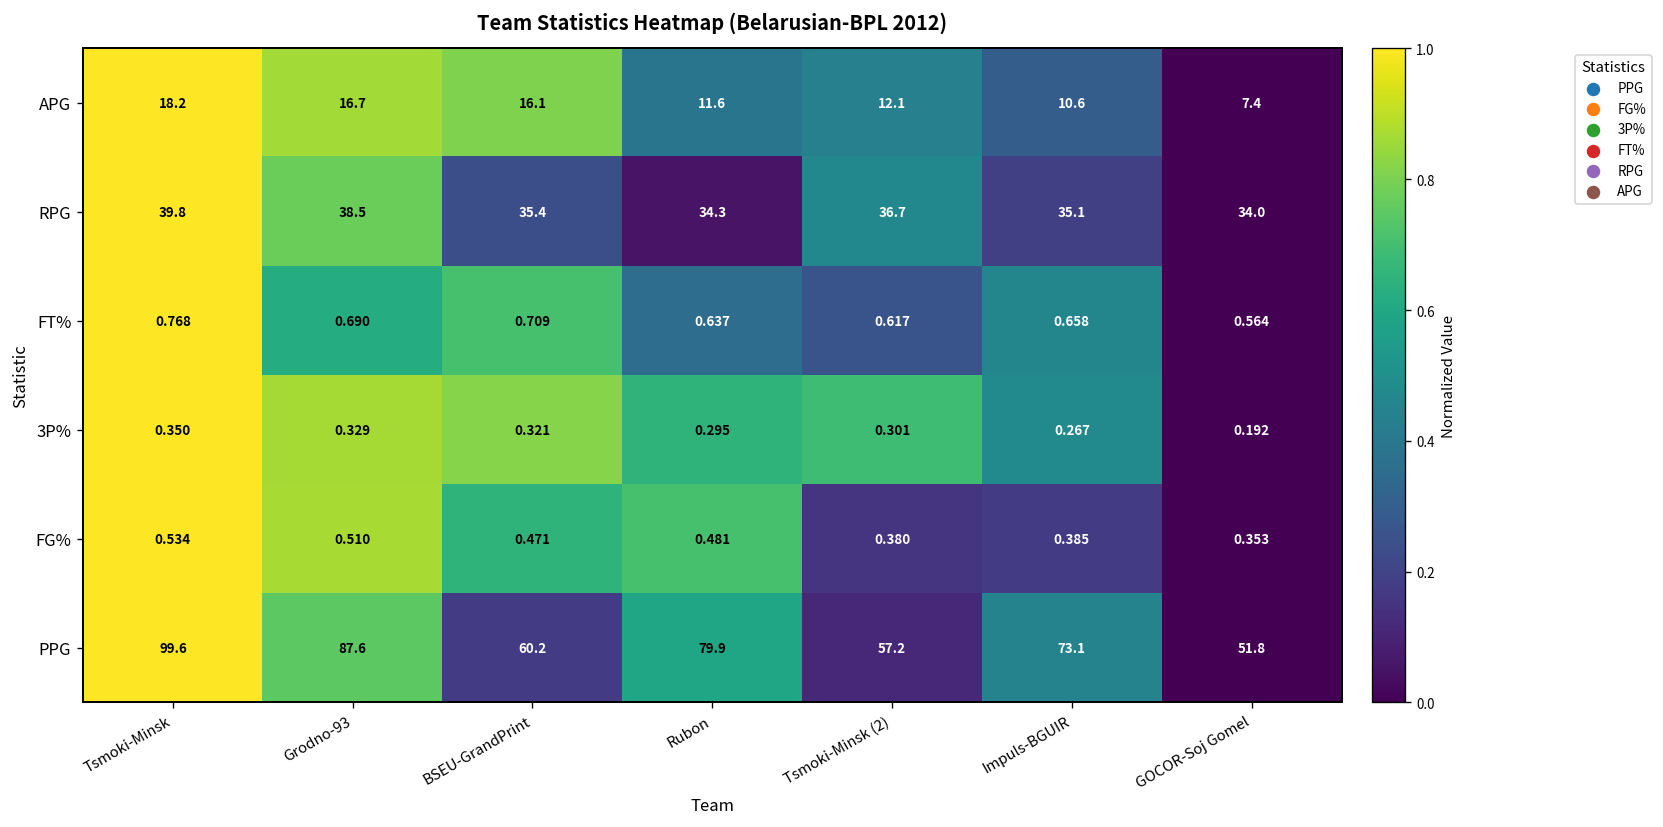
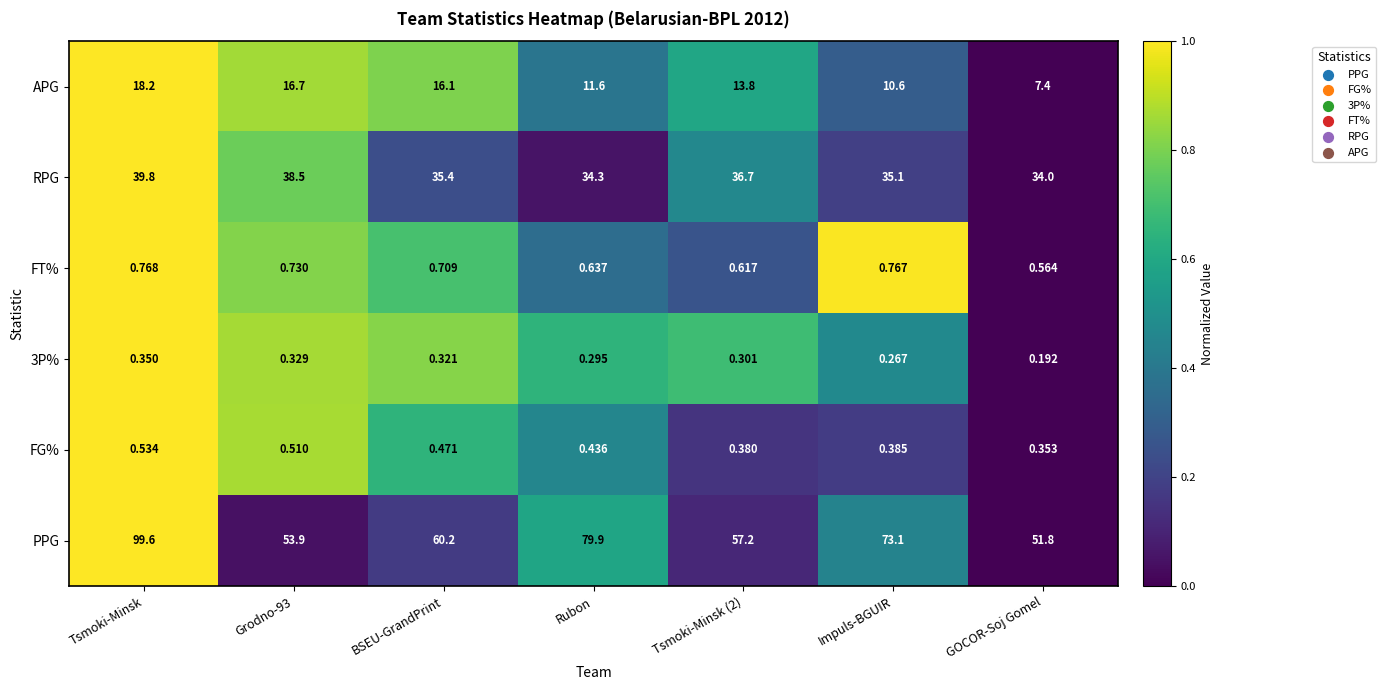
  {
    "APG": {
      "Tsmoki-Minsk": 18.2,
      "Grodno-93": 16.7,
      "BSEU-GrandPrint": 16.1,
      "Rubon": 11.6,
-     "Tsmoki-Minsk (2)": 12.1,
+     "Tsmoki-Minsk (2)": 13.8,
      "Impuls-BGUIR": 10.6,
      "GOCOR-Soj Gomel": 7.4
    },
    "RPG": {
      "Tsmoki-Minsk": 39.8,
      "Grodno-93": 38.5,
      "BSEU-GrandPrint": 35.4,
      "Rubon": 34.3,
      "Tsmoki-Minsk (2)": 36.7,
      "Impuls-BGUIR": 35.1,
      "GOCOR-Soj Gomel": 34.0
    },
    "FT%": {
      "Tsmoki-Minsk": 0.768,
-     "Grodno-93": 0.690,
+     "Grodno-93": 0.730,
      "BSEU-GrandPrint": 0.709,
      "Rubon": 0.637,
      "Tsmoki-Minsk (2)": 0.617,
-     "Impuls-BGUIR": 0.658,
+     "Impuls-BGUIR": 0.767,
      "GOCOR-Soj Gomel": 0.564
    },
    "3P%": {
      "Tsmoki-Minsk": 0.350,
      "Grodno-93": 0.329,
      "BSEU-GrandPrint": 0.321,
      "Rubon": 0.295,
      "Tsmoki-Minsk (2)": 0.301,
      "Impuls-BGUIR": 0.267,
      "GOCOR-Soj Gomel": 0.192
    },
    "FG%": {
      "Tsmoki-Minsk": 0.534,
      "Grodno-93": 0.510,
      "BSEU-GrandPrint": 0.471,
-     "Rubon": 0.481,
+     "Rubon": 0.436,
      "Tsmoki-Minsk (2)": 0.380,
      "Impuls-BGUIR": 0.385,
      "GOCOR-Soj Gomel": 0.353
    },
    "PPG": {
      "Tsmoki-Minsk": 99.6,
-     "Grodno-93": 87.6,
+     "Grodno-93": 53.9,
      "BSEU-GrandPrint": 60.2,
      "Rubon": 79.9,
      "Tsmoki-Minsk (2)": 57.2,
      "Impuls-BGUIR": 73.1,
      "GOCOR-Soj Gomel": 51.8
    }
  }
